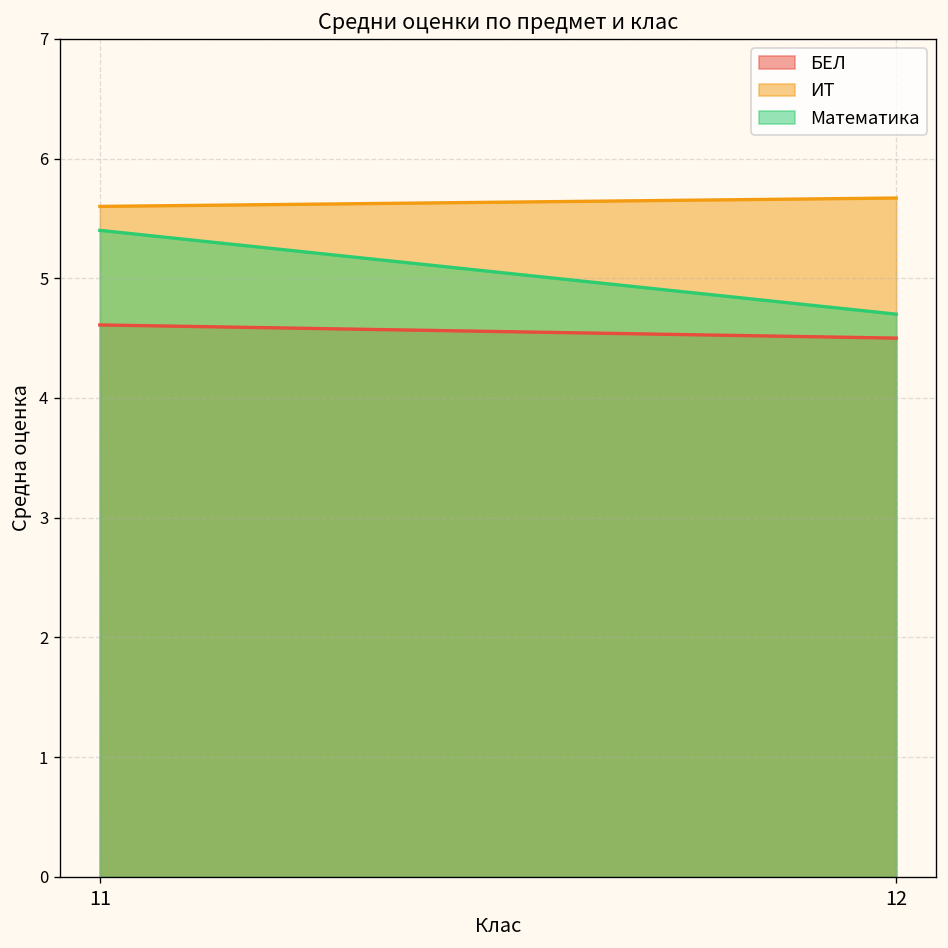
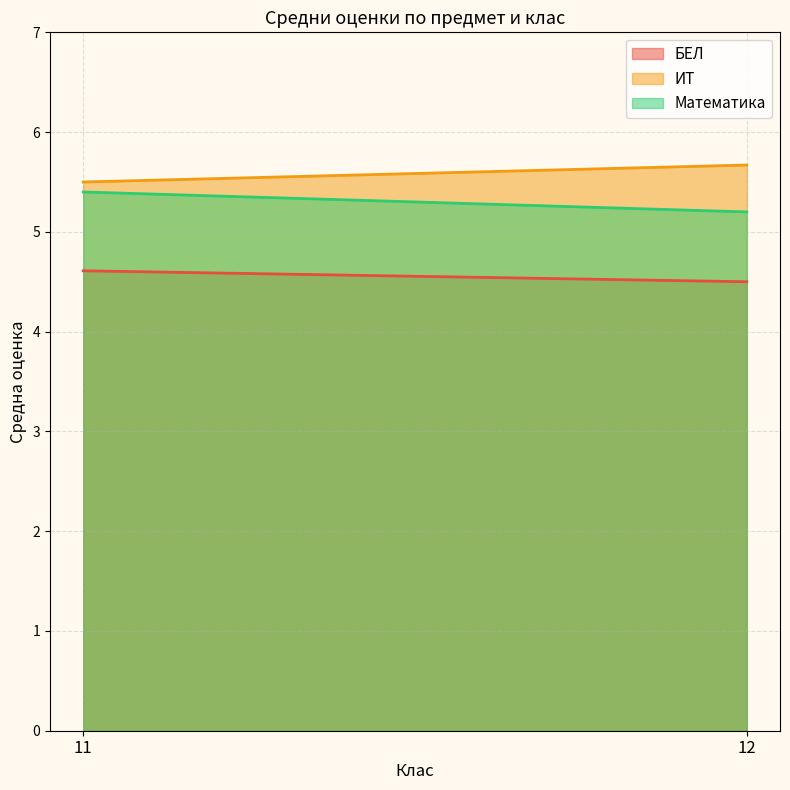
  {
    "БЕЛ": {
      "11": 4.6,
      "12": 4.5
    },
    "ИТ": {
-     "11": 5.6,
+     "11": 5.5,
      "12": 5.7
    },
    "Математика": {
      "11": 5.4,
-     "12": 4.7
+     "12": 5.2
    }
  }
